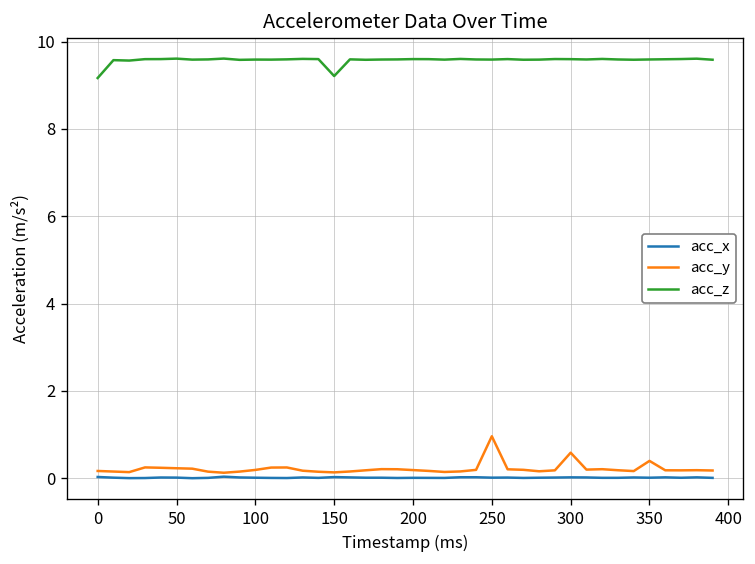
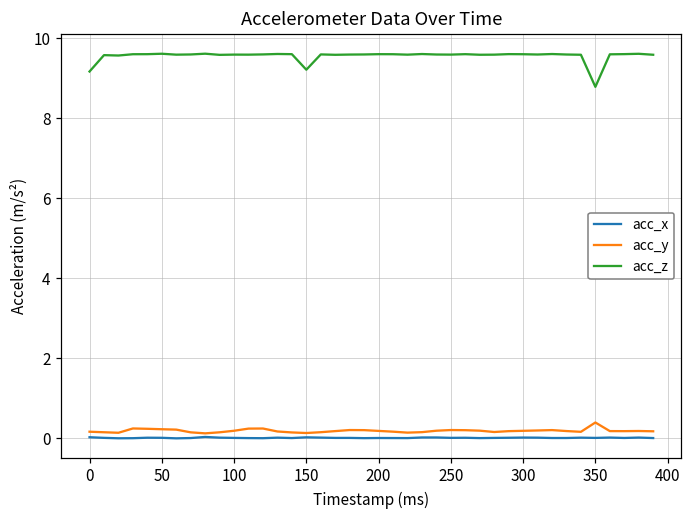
  {
    "acc_x": {
      "0": 0.0,
      "50": 0.0,
      "100": 0.0,
      "150": 0.0,
      "200": 0.0,
      "250": 0.0,
      "300": 0.0,
      "350": 0.0
    },
    "acc_y": {
      "0": 0.2,
      "50": 0.2,
      "100": 0.2,
      "150": 0.1,
      "200": 0.2,
-     "250": 1.0,
-     "300": 0.6,
+     "250": 0.2,
+     "300": 0.2,
      "350": 0.4
    },
    "acc_z": {
      "0": 9.2,
      "50": 9.6,
      "100": 9.6,
      "150": 9.2,
      "200": 9.6,
      "250": 9.6,
      "300": 9.6,
-     "350": 9.6
+     "350": 8.8
    }
  }
